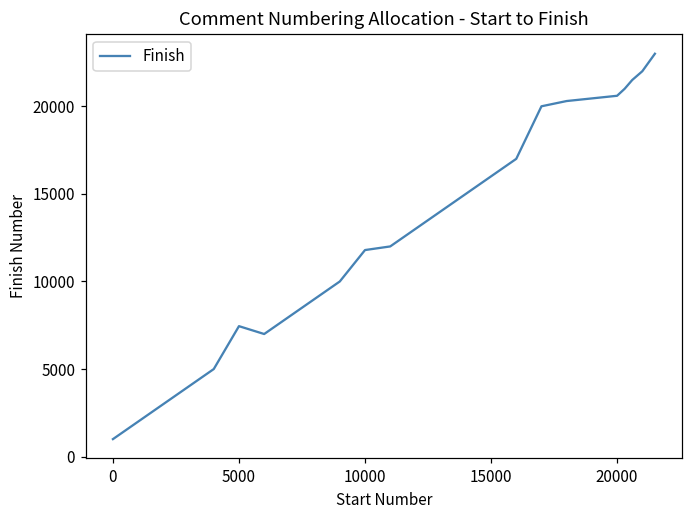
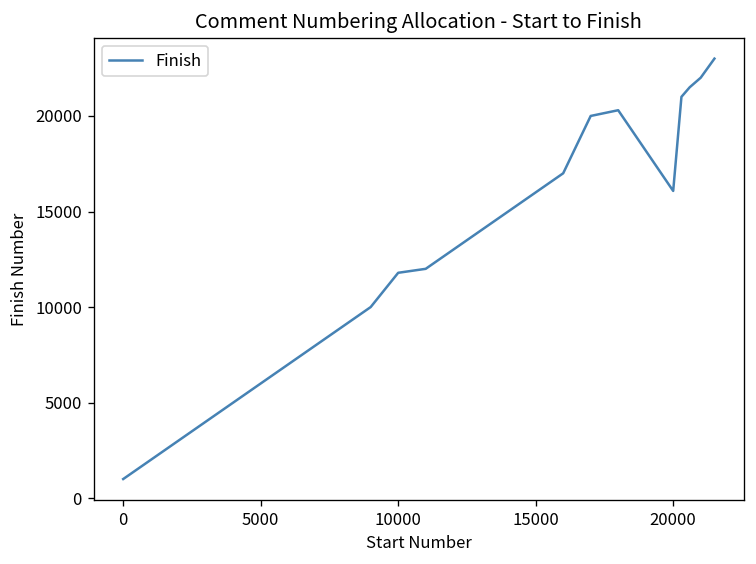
  {
    "0": 1000,
-   "5000": 7400,
+   "5000": 6000,
    "10000": 11800,
    "15000": 16000,
-   "20000": 20600
+   "20000": 16100
  }
